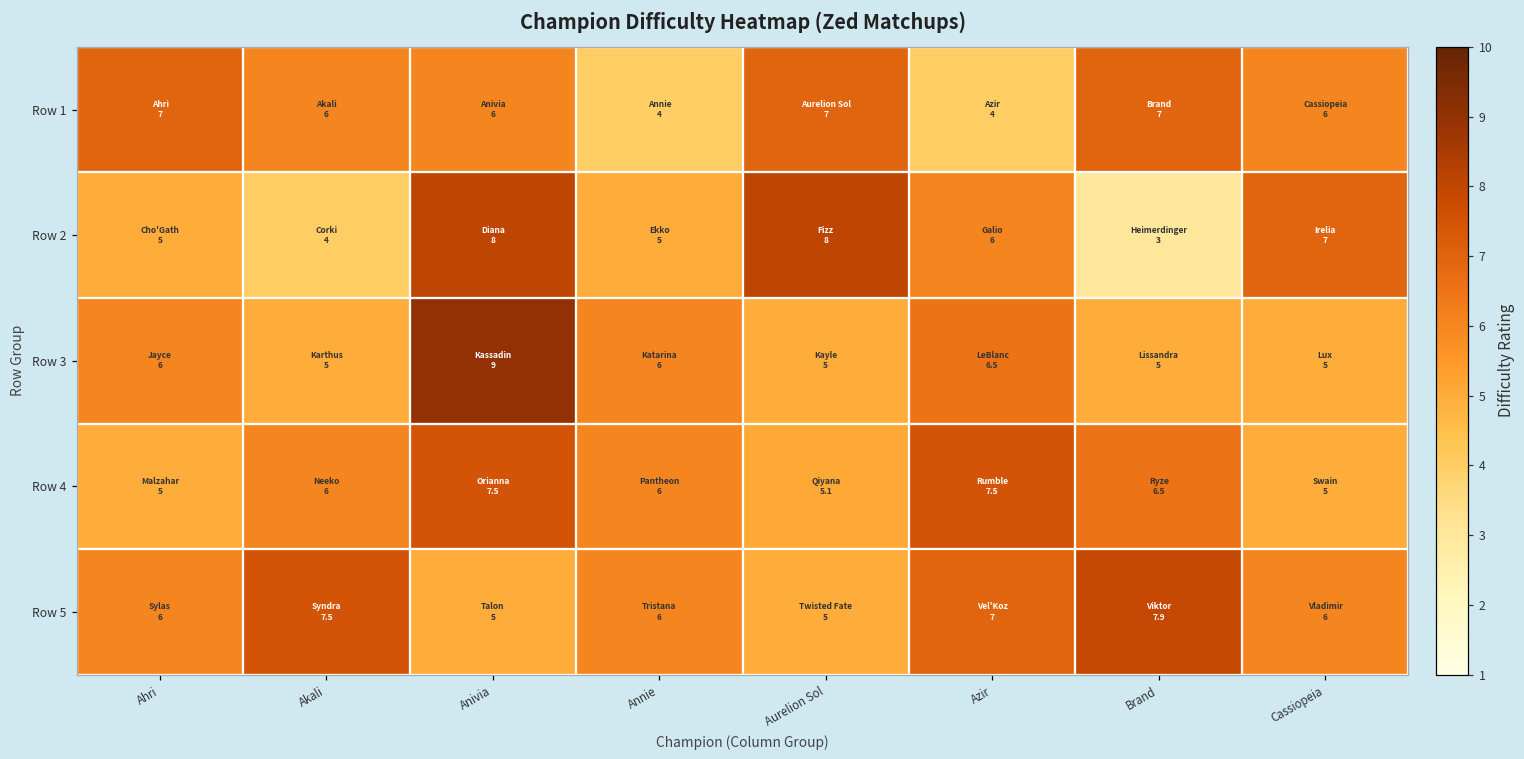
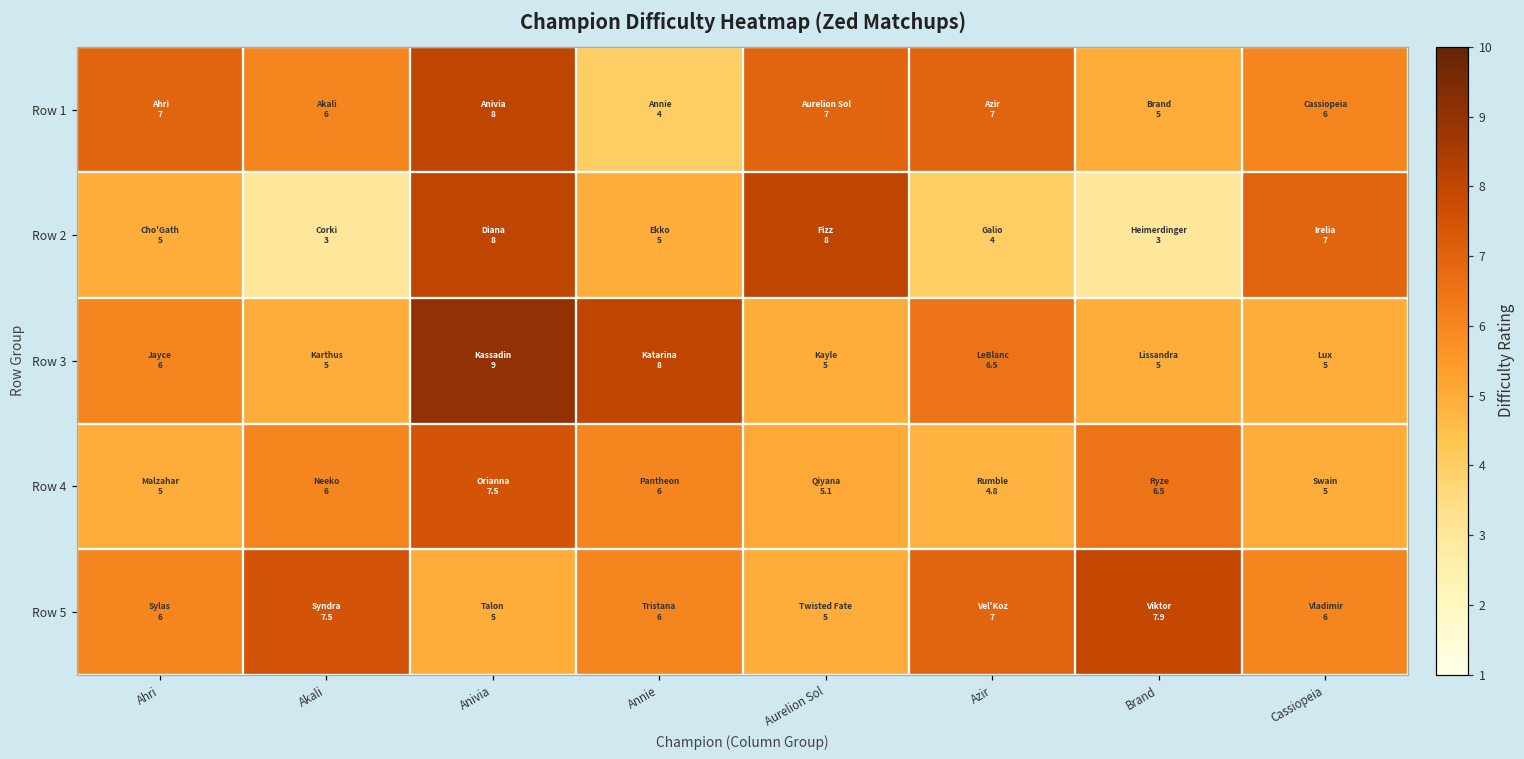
  {
    "Row 1": {
      "Ahri": 7,
      "Akali": 6,
-     "Anivia": 6,
+     "Anivia": 8,
      "Annie": 4,
      "Aurelion Sol": 7,
-     "Azir": 4,
-     "Brand": 7,
+     "Azir": 7,
+     "Brand": 5,
      "Cassiopeia": 6
    },
    "Row 2": {
      "Ahri": 5,
-     "Akali": 4,
+     "Akali": 3,
      "Anivia": 8,
      "Annie": 5,
      "Aurelion Sol": 8,
-     "Azir": 6,
+     "Azir": 4,
      "Brand": 3,
      "Cassiopeia": 7
    },
    "Row 3": {
      "Ahri": 6,
      "Akali": 5,
      "Anivia": 9,
-     "Annie": 6,
+     "Annie": 8,
      "Aurelion Sol": 5,
      "Azir": 6.5,
      "Brand": 5,
      "Cassiopeia": 5
    },
    "Row 4": {
      "Ahri": 5,
      "Akali": 6,
      "Anivia": 7.5,
      "Annie": 6,
      "Aurelion Sol": 5.1,
-     "Azir": 7.5,
+     "Azir": 4.8,
      "Brand": 6.5,
      "Cassiopeia": 5
    },
    "Row 5": {
      "Ahri": 6,
      "Akali": 7.5,
      "Anivia": 5,
      "Annie": 6,
      "Aurelion Sol": 5,
      "Azir": 7,
      "Brand": 7.9,
      "Cassiopeia": 6
    }
  }
